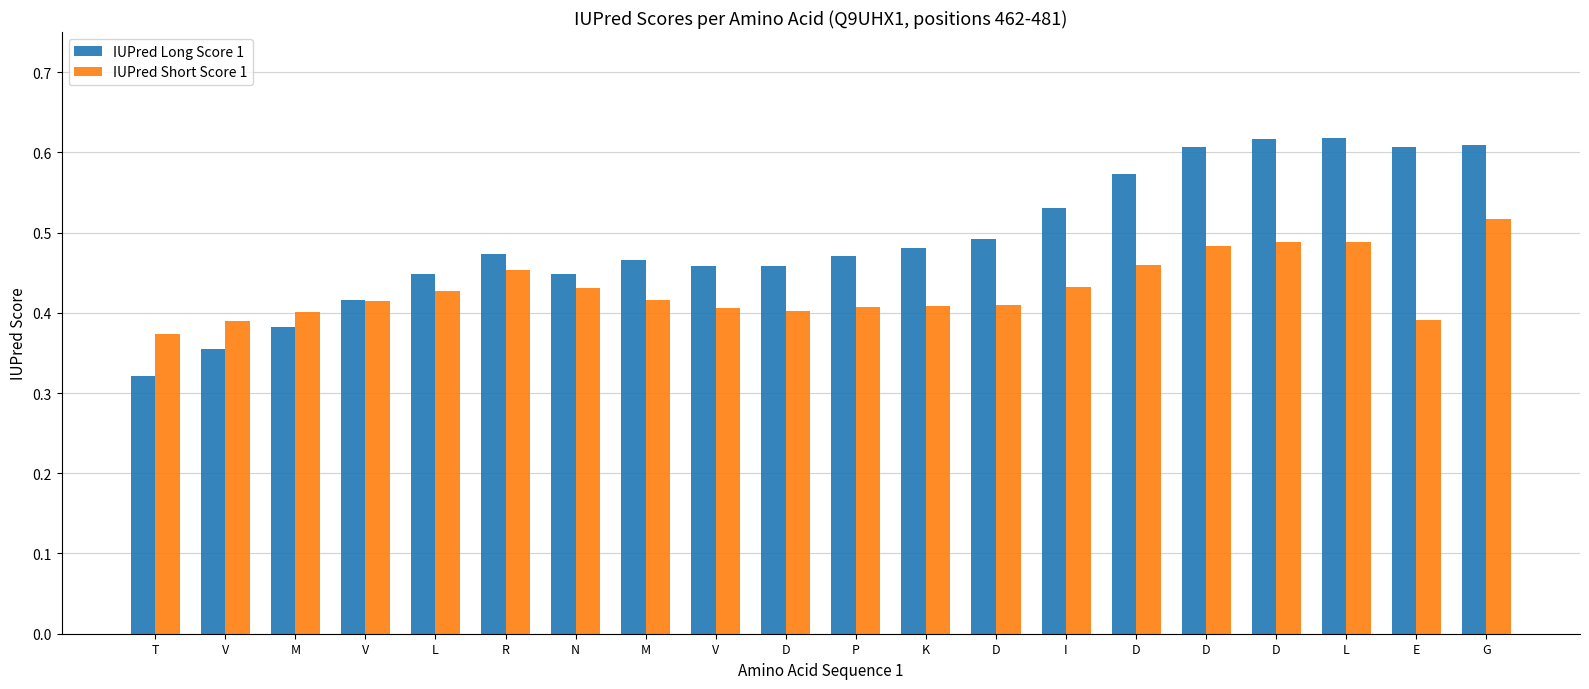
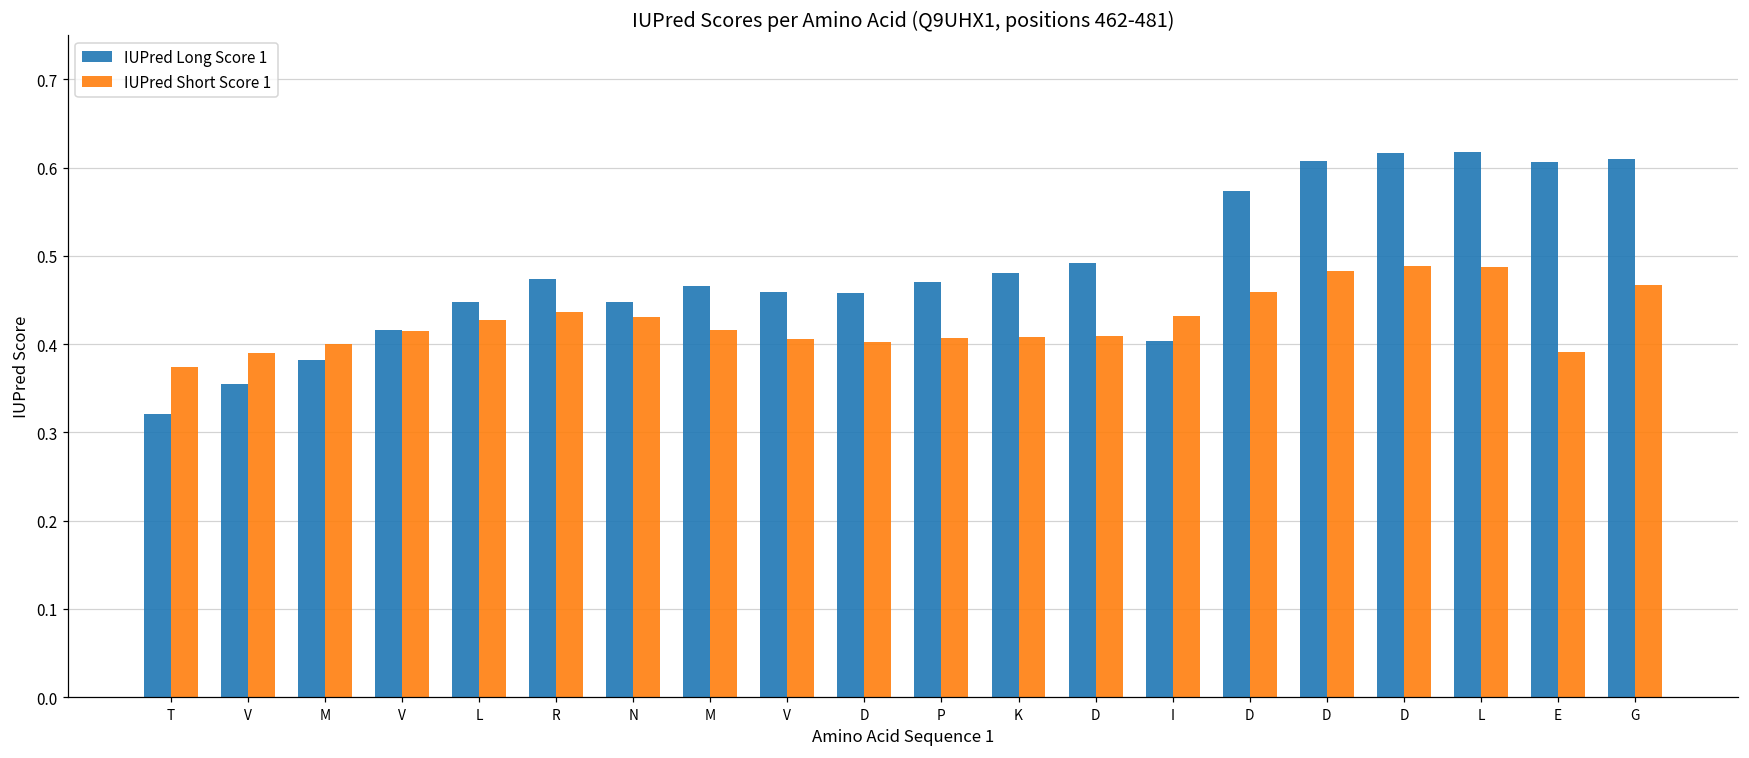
  {
    "IUPred Long Score 1": {
      "T": 0.32,
      "R": 0.47,
      "N": 0.45,
      "P": 0.47,
      "K": 0.48,
-     "I": 0.53,
+     "I": 0.40,
      "E": 0.61,
      "G": 0.61
    },
    "IUPred Short Score 1": {
      "T": 0.37,
-     "R": 0.45,
+     "R": 0.44,
      "N": 0.43,
      "P": 0.41,
      "K": 0.41,
      "I": 0.43,
      "E": 0.39,
-     "G": 0.52
+     "G": 0.47
    }
  }
